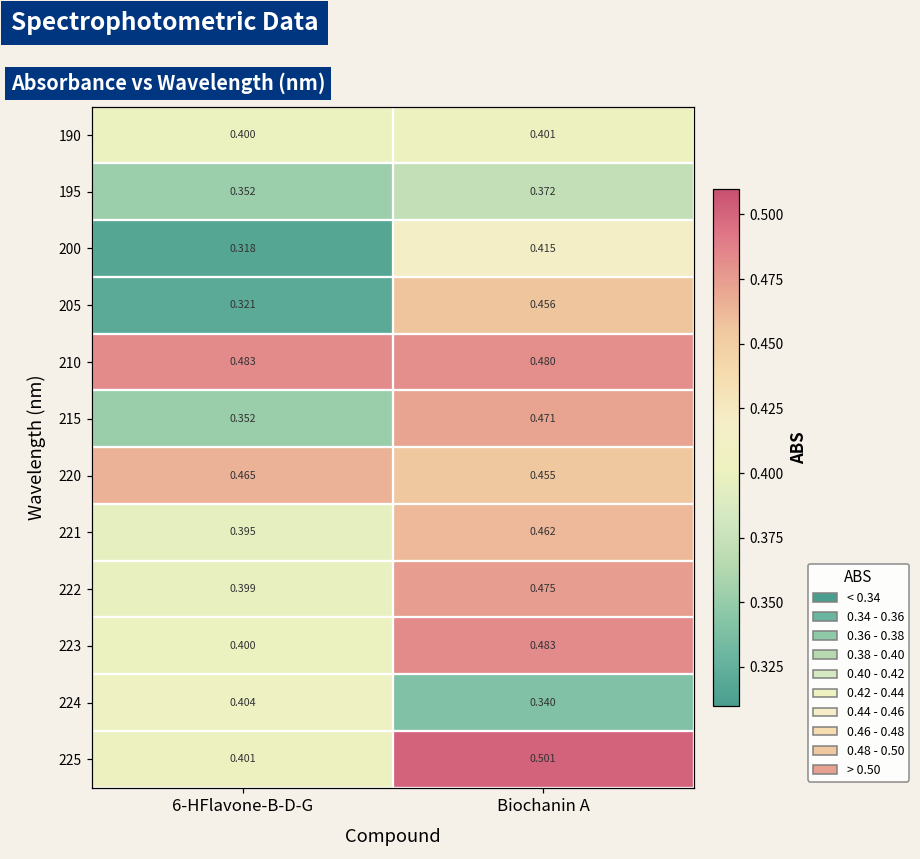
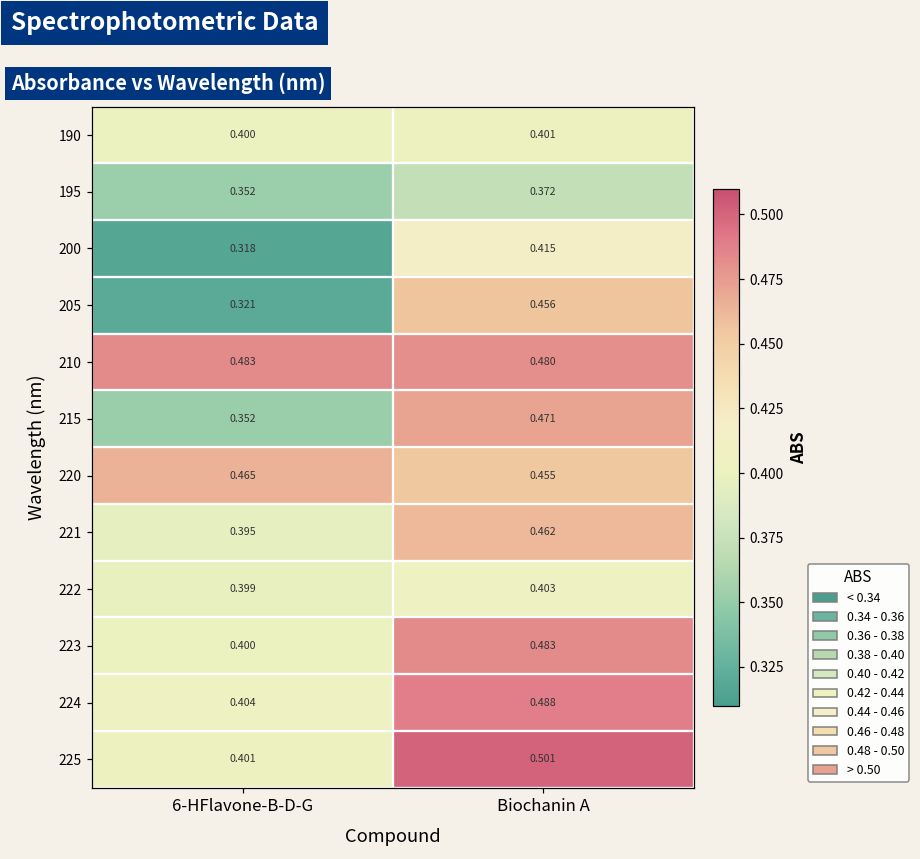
  {
    "190": {
      "6-HFlavone-B-D-G": 0.400,
      "Biochanin A": 0.401
    },
    "195": {
      "6-HFlavone-B-D-G": 0.352,
      "Biochanin A": 0.372
    },
    "200": {
      "6-HFlavone-B-D-G": 0.318,
      "Biochanin A": 0.415
    },
    "205": {
      "6-HFlavone-B-D-G": 0.321,
      "Biochanin A": 0.456
    },
    "210": {
      "6-HFlavone-B-D-G": 0.483,
      "Biochanin A": 0.480
    },
    "215": {
      "6-HFlavone-B-D-G": 0.352,
      "Biochanin A": 0.471
    },
    "220": {
      "6-HFlavone-B-D-G": 0.465,
      "Biochanin A": 0.455
    },
    "221": {
      "6-HFlavone-B-D-G": 0.395,
      "Biochanin A": 0.462
    },
    "222": {
      "6-HFlavone-B-D-G": 0.399,
-     "Biochanin A": 0.475
+     "Biochanin A": 0.403
    },
    "223": {
      "6-HFlavone-B-D-G": 0.400,
      "Biochanin A": 0.483
    },
    "224": {
      "6-HFlavone-B-D-G": 0.404,
-     "Biochanin A": 0.340
+     "Biochanin A": 0.488
    },
    "225": {
      "6-HFlavone-B-D-G": 0.401,
      "Biochanin A": 0.501
    }
  }
